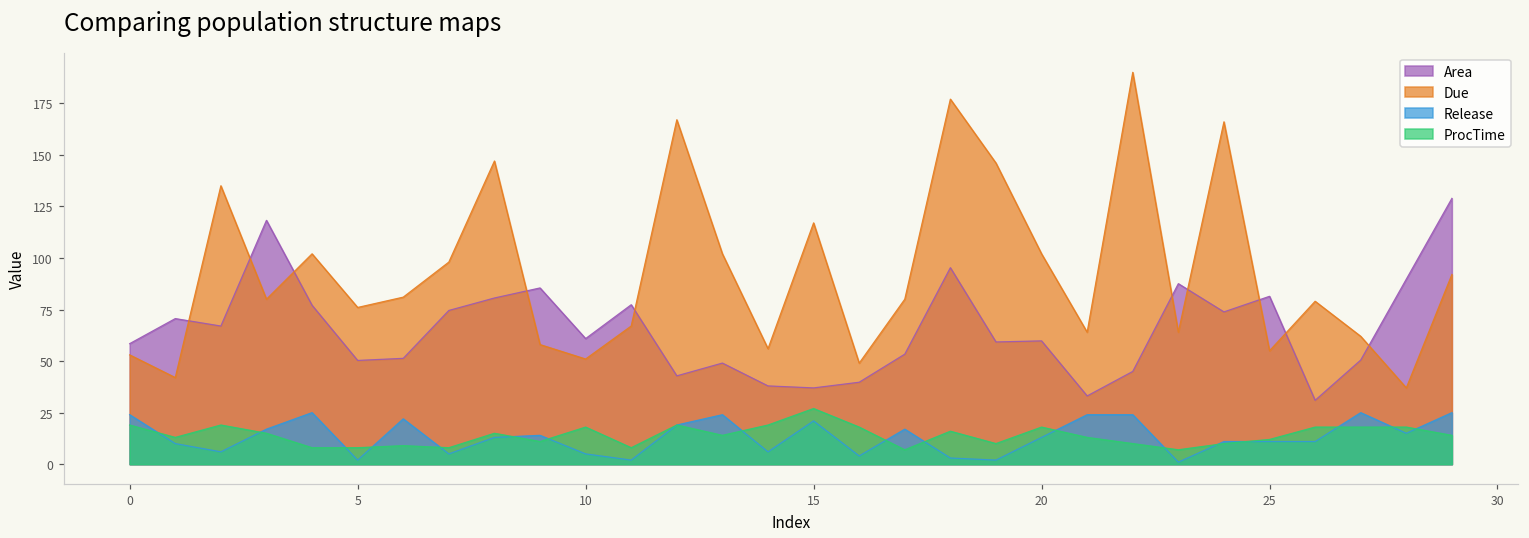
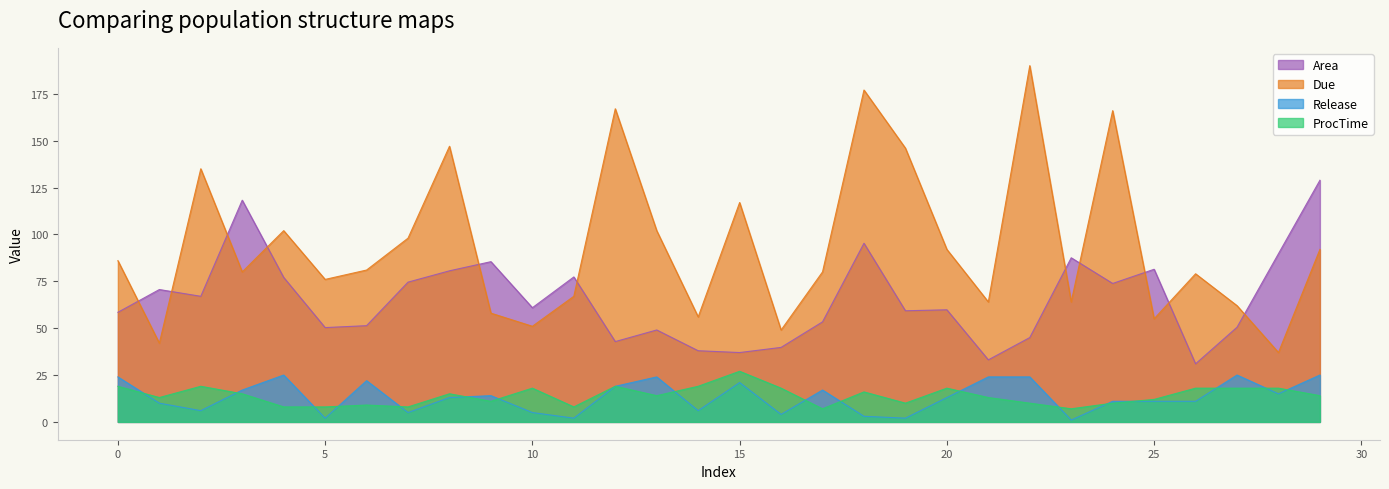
  {
    "Area": {
      "0": 58,
      "5": 50,
      "10": 61,
      "15": 37,
      "20": 60,
      "25": 81
    },
    "Due": {
-     "0": 53,
+     "0": 86,
      "5": 76,
      "10": 51,
      "15": 117,
-     "20": 102,
+     "20": 92,
      "25": 55
    },
    "Release": {
      "0": 24,
      "5": 2,
      "10": 5,
      "15": 21,
      "20": 13
    },
    "ProcTime": {
      "0": 19,
      "5": 8,
      "10": 18,
      "15": 27,
      "20": 18
    }
  }
